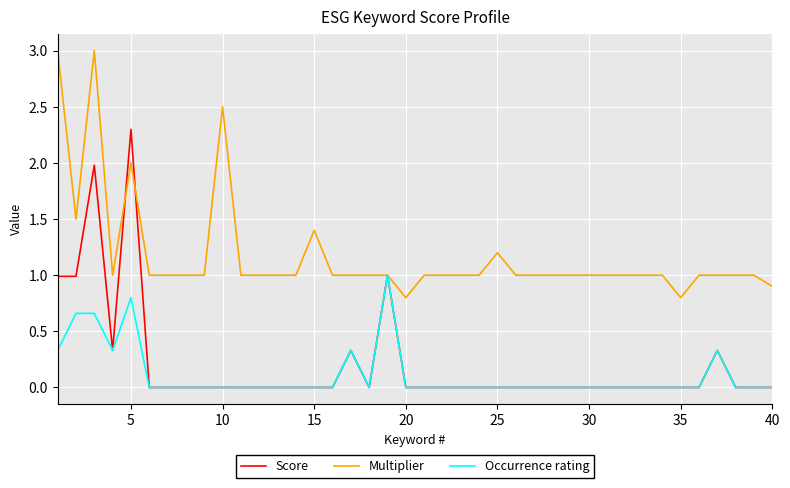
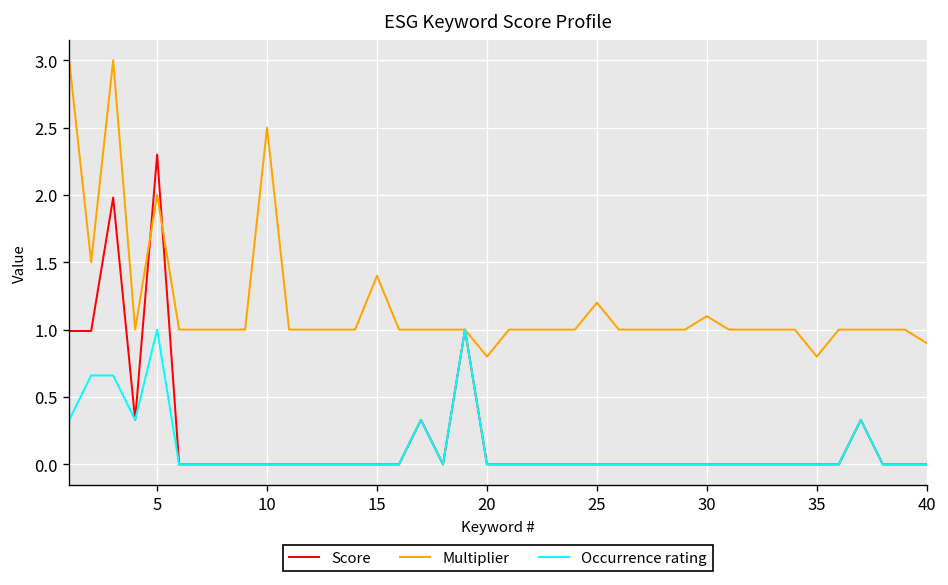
  {
    "Score": {
      "5": 2.3
    },
    "Multiplier": {
      "5": 2.0,
      "10": 2.5,
      "15": 1.4,
      "20": 0.8,
      "25": 1.2,
-     "30": 1.0,
+     "30": 1.1,
      "35": 0.8,
      "40": 0.9
    },
    "Occurrence rating": {
-     "5": 0.8
+     "5": 1.0
    }
  }
